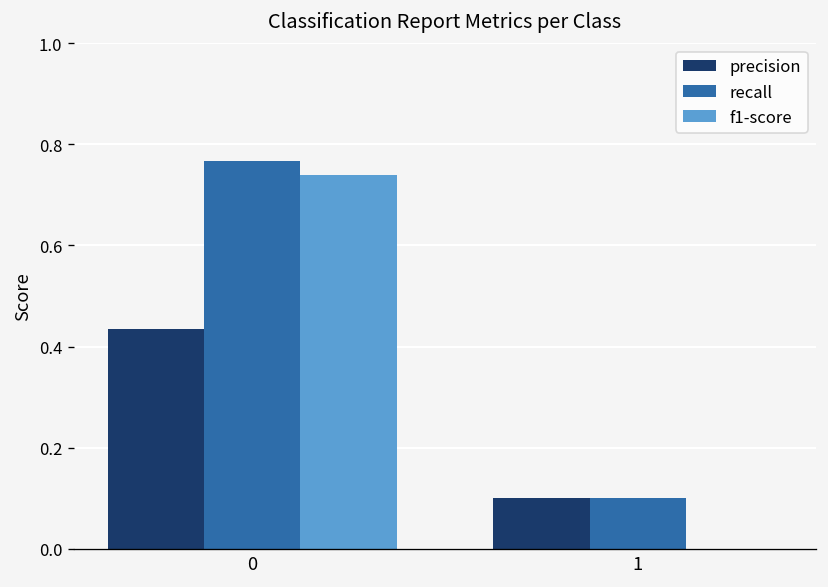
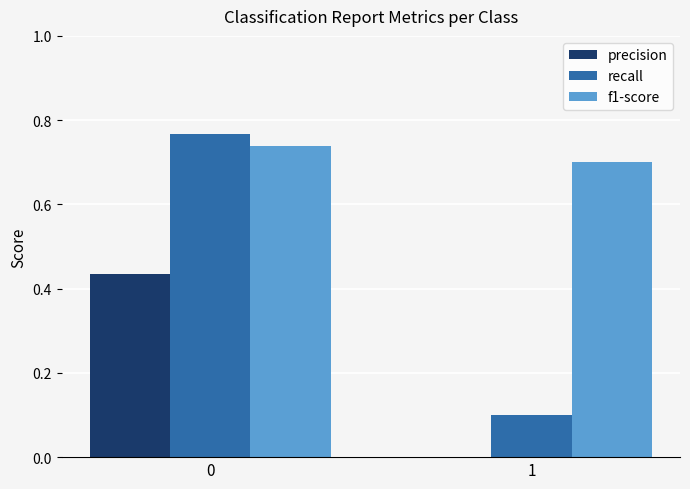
  {
    "precision": {
      "0": 0.43,
-     "1": 0.1
+     "1": 0.0
    },
    "recall": {
      "0": 0.77,
      "1": 0.1
    },
    "f1-score": {
      "0": 0.74,
-     "1": 0.0
+     "1": 0.7
    }
  }
